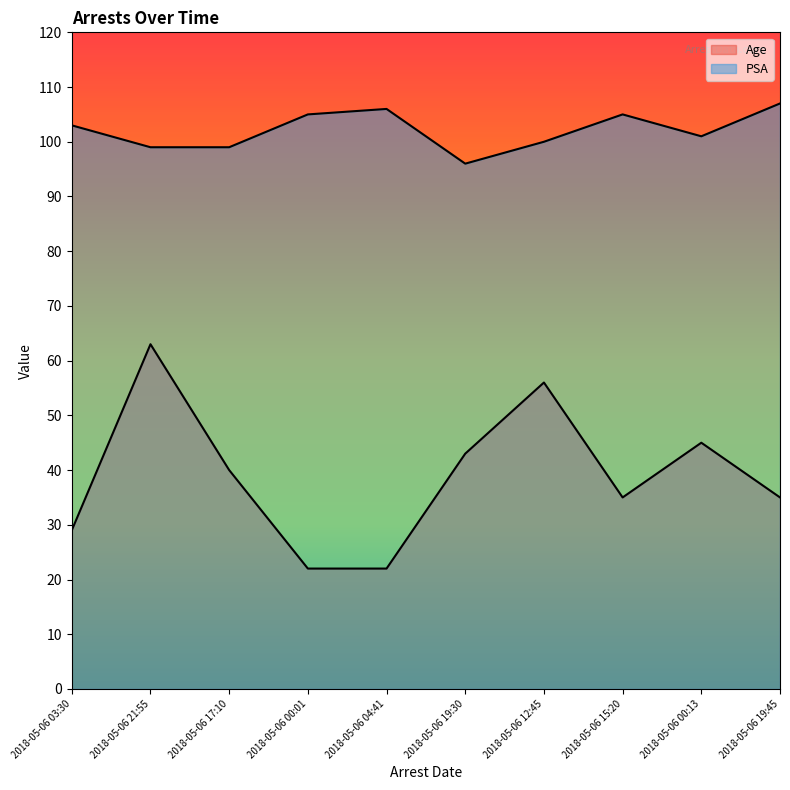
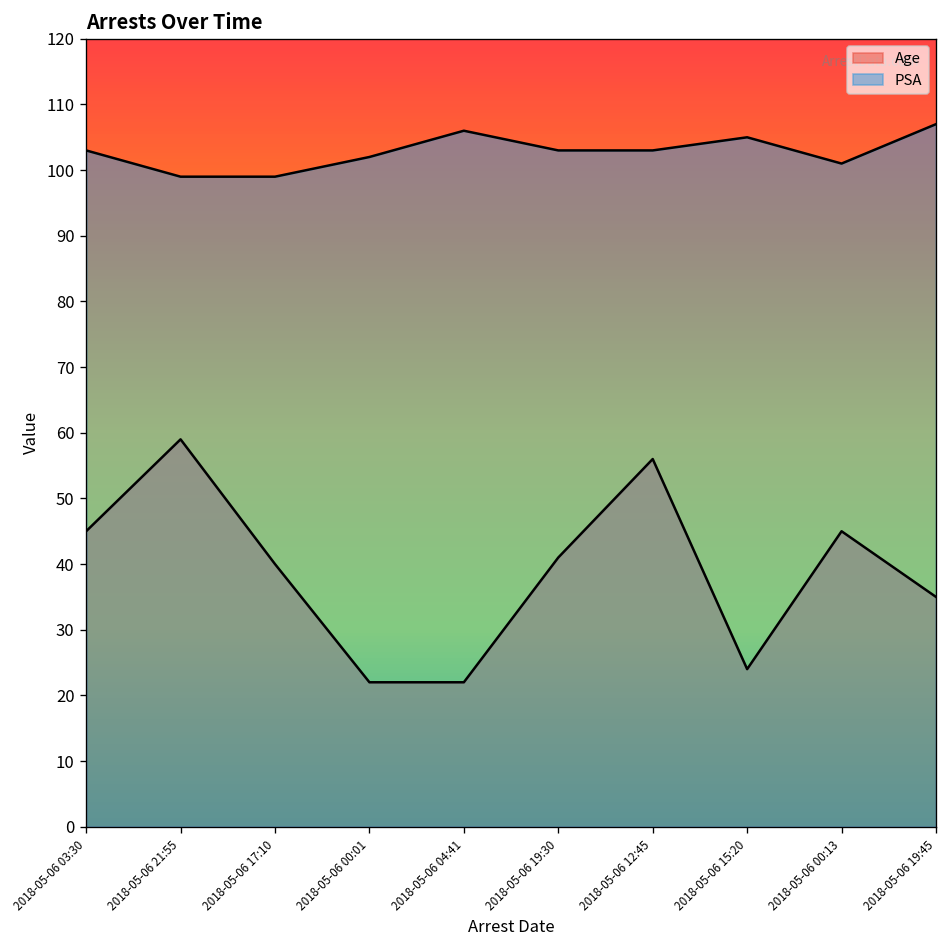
  {
    "Age": {
-     "2018-05-06 03:30": 29,
-     "2018-05-06 21:55": 63,
+     "2018-05-06 03:30": 45,
+     "2018-05-06 21:55": 59,
      "2018-05-06 17:10": 40,
      "2018-05-06 00:01": 22,
      "2018-05-06 04:41": 22,
-     "2018-05-06 19:30": 43,
+     "2018-05-06 19:30": 41,
      "2018-05-06 12:45": 56,
-     "2018-05-06 15:20": 35,
+     "2018-05-06 15:20": 24,
      "2018-05-06 00:13": 45,
      "2018-05-06 19:45": 35
    },
    "PSA": {
      "2018-05-06 03:30": 103,
      "2018-05-06 21:55": 99,
      "2018-05-06 17:10": 99,
-     "2018-05-06 00:01": 105,
+     "2018-05-06 00:01": 102,
      "2018-05-06 04:41": 106,
-     "2018-05-06 19:30": 96,
-     "2018-05-06 12:45": 100,
+     "2018-05-06 19:30": 103,
+     "2018-05-06 12:45": 103,
      "2018-05-06 15:20": 105,
      "2018-05-06 00:13": 101,
      "2018-05-06 19:45": 107
    }
  }
